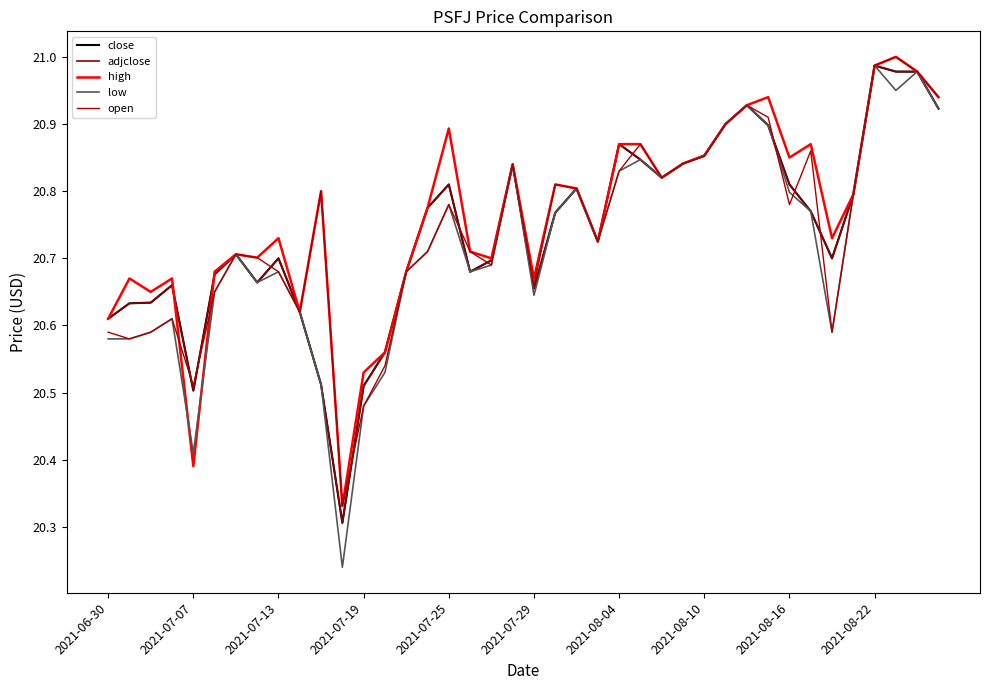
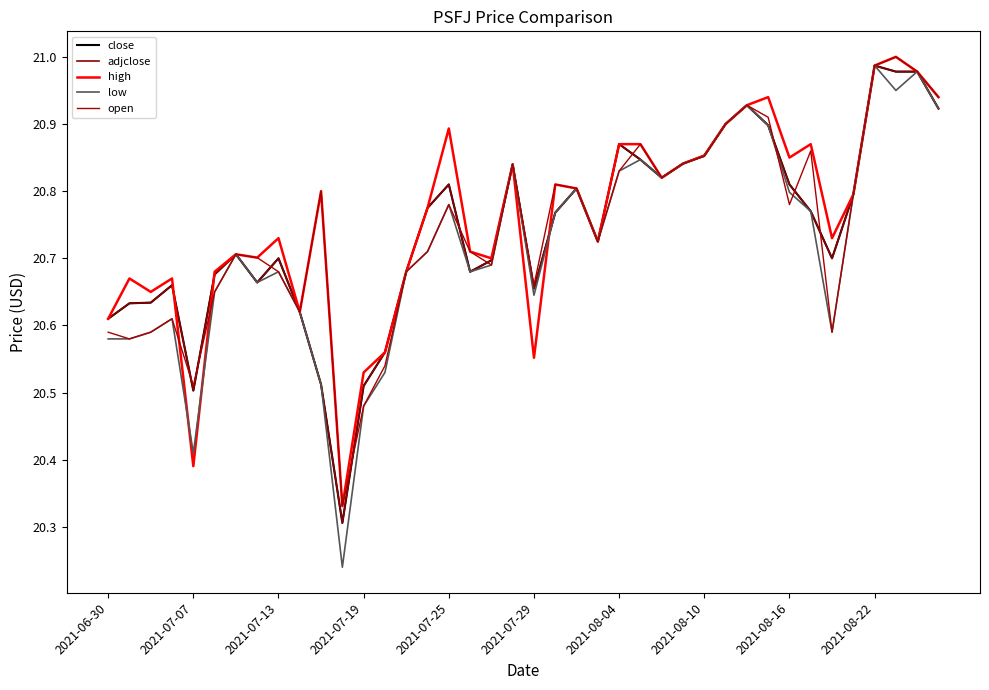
  {
    "high": {
      "2021-07-07": 20.39,
      "2021-07-13": 20.73,
      "2021-07-19": 20.53,
      "2021-07-25": 20.89,
-     "2021-07-29": 20.67,
+     "2021-07-29": 20.55,
      "2021-08-16": 20.85
    },
    "low": {
      "2021-06-30": 20.58,
      "2021-07-07": 20.41,
      "2021-07-29": 20.65,
      "2021-08-16": 20.80
    }
  }
